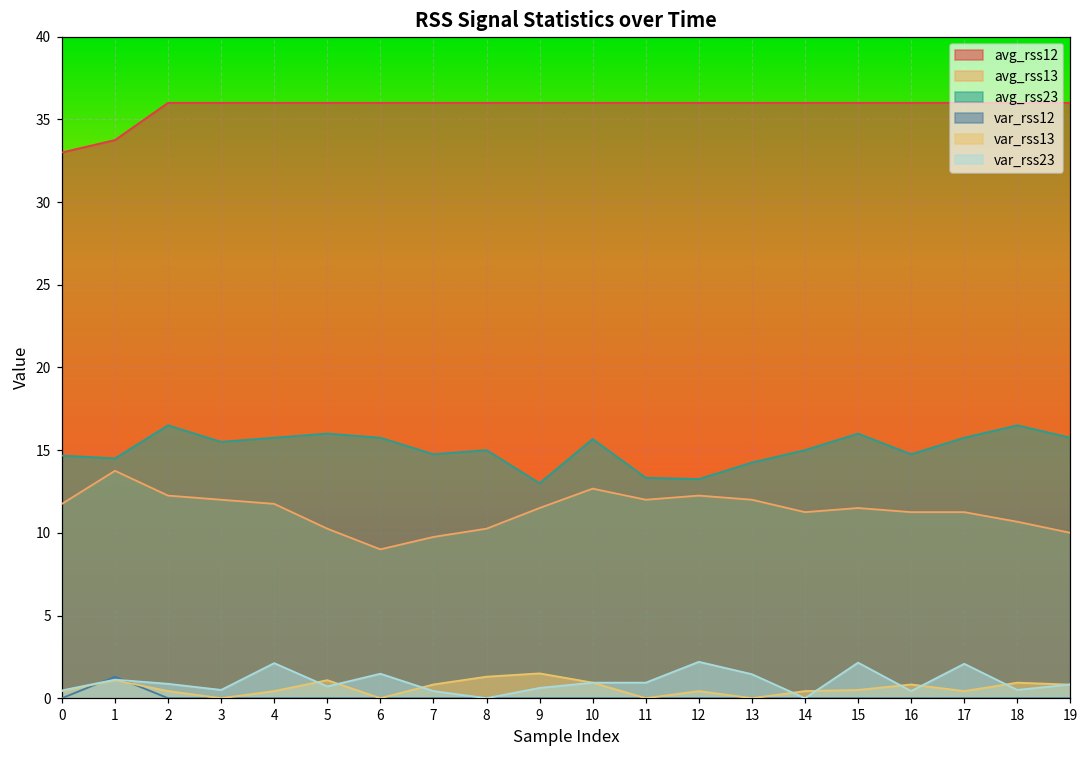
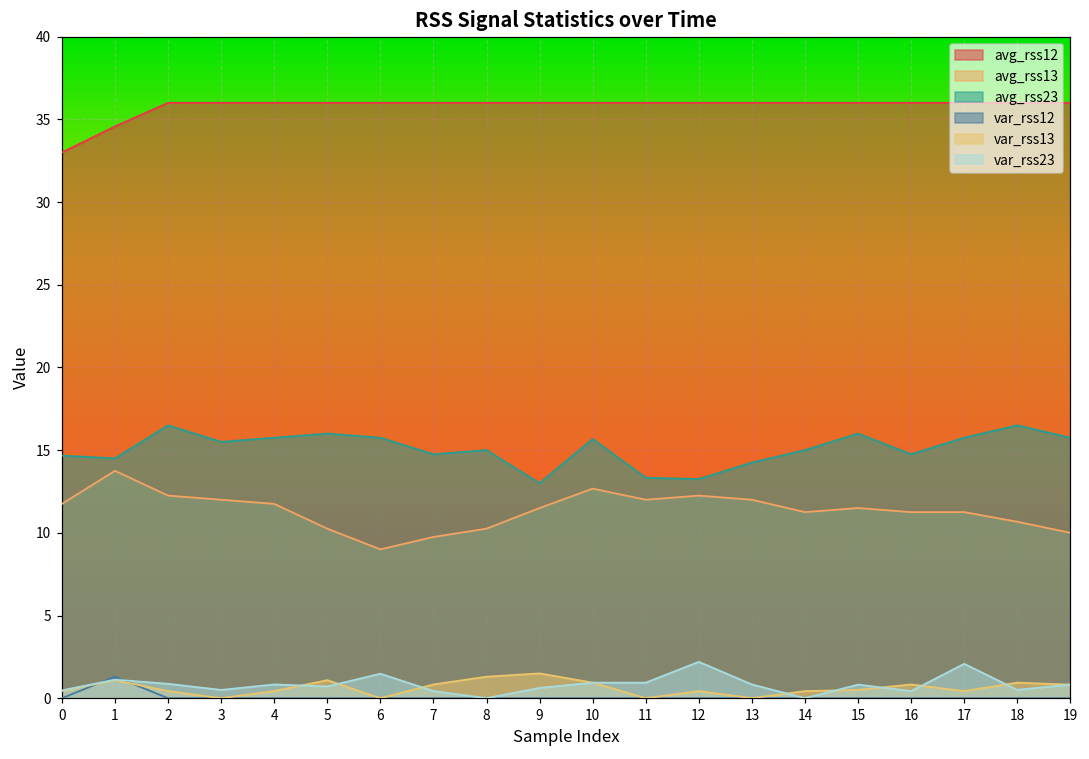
  {
    "avg_rss12": {
      "0": 33.0,
-     "1": 33.8,
+     "1": 34.6,
      "2": 36.0,
      "3": 36.0,
      "4": 36.0,
      "5": 36.0,
      "6": 36.0,
      "7": 36.0,
      "8": 36.0,
      "9": 36.0,
      "10": 36.0,
      "11": 36.0,
      "12": 36.0,
      "13": 36.0,
      "14": 36.0,
      "15": 36.0,
      "16": 36.0,
      "19": 36.0
    },
    "var_rss23": {
      "2": 0.9,
      "3": 0.5,
-     "4": 2.1,
+     "4": 0.8,
      "5": 0.7,
      "6": 1.5,
      "7": 0.4,
      "9": 0.6,
      "11": 0.9,
      "12": 2.2,
-     "13": 1.5,
-     "15": 2.2,
+     "13": 0.8,
+     "15": 0.8,
      "16": 0.4,
      "17": 2.1,
      "18": 0.5
    }
  }
